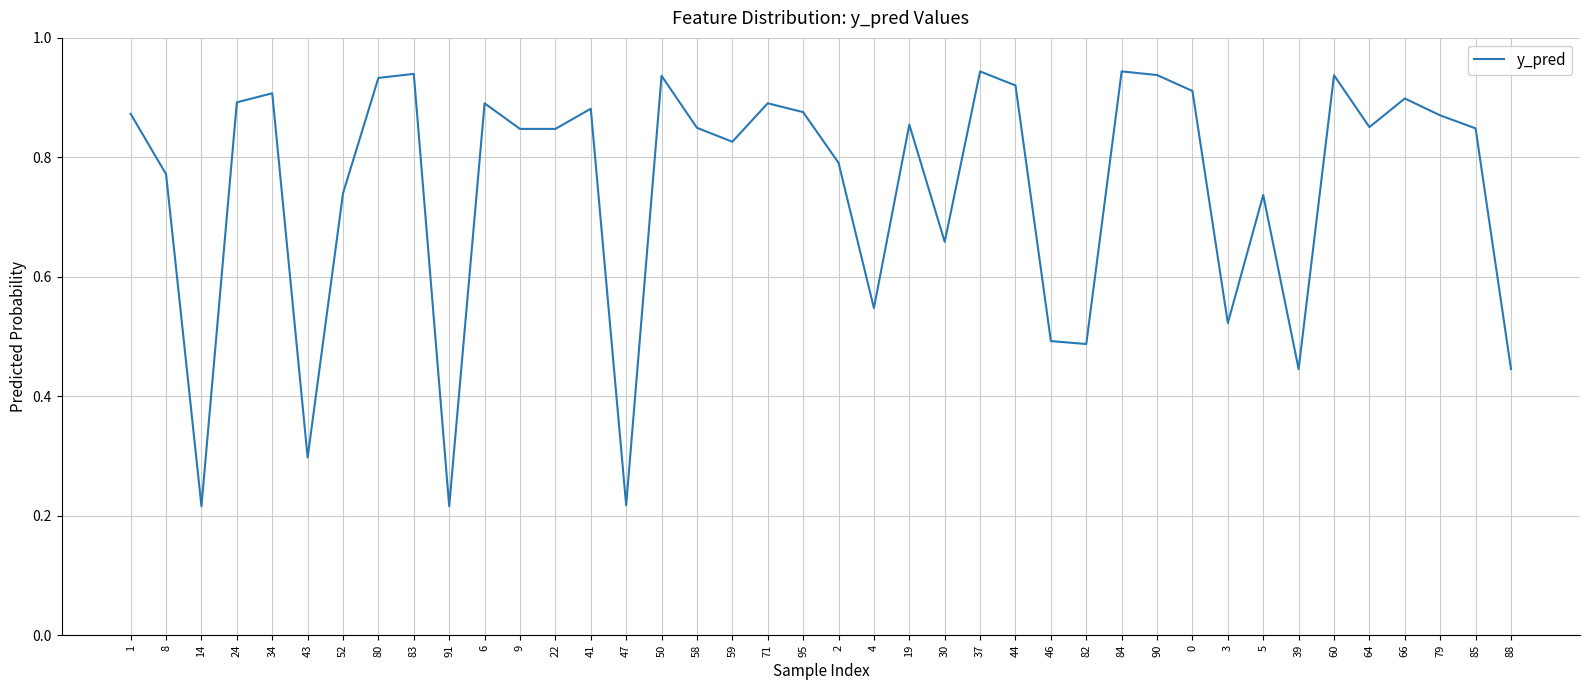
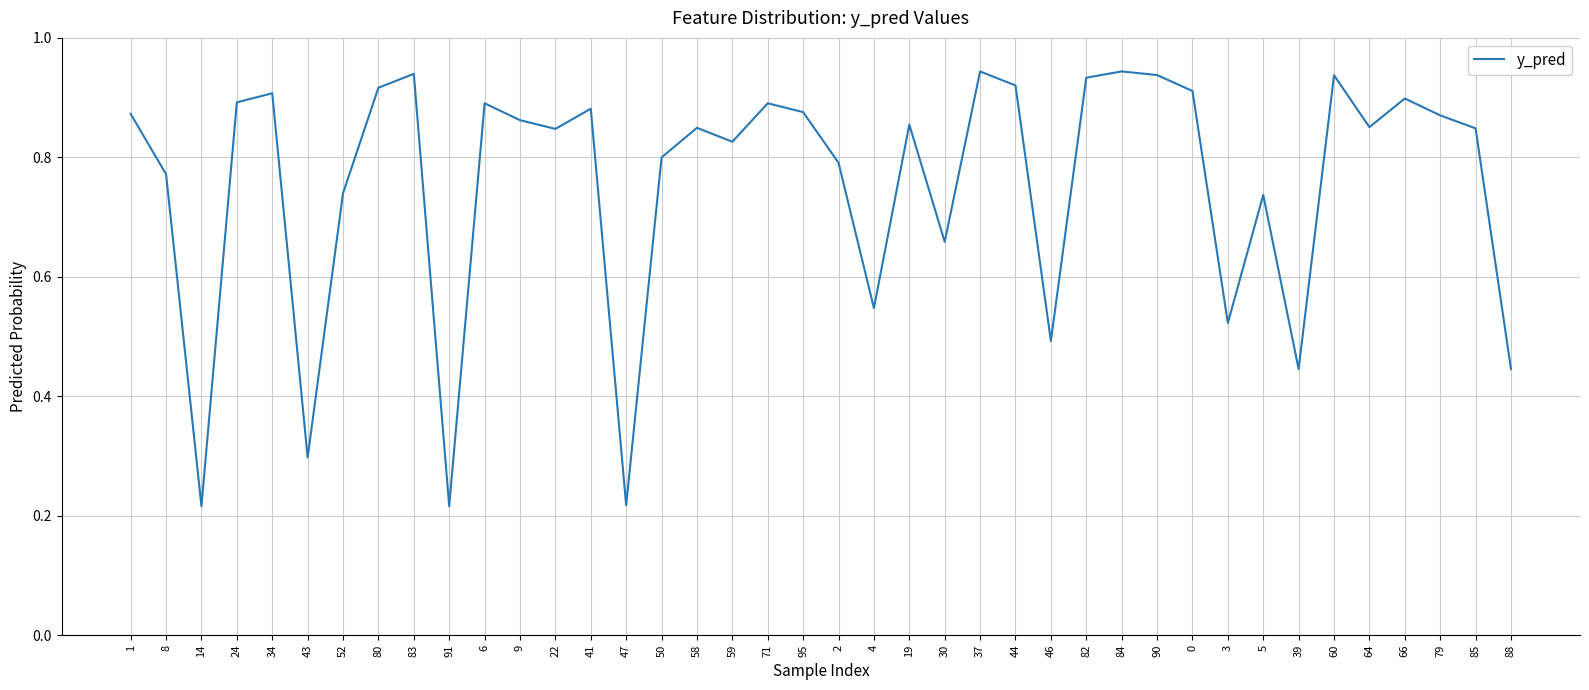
  {
    "1": 0.87,
    "8": 0.77,
    "14": 0.22,
    "24": 0.89,
    "34": 0.91,
    "43": 0.30,
    "52": 0.74,
-   "80": 0.93,
+   "80": 0.92,
    "83": 0.94,
    "91": 0.22,
    "6": 0.89,
-   "9": 0.85,
+   "9": 0.86,
    "22": 0.85,
    "41": 0.88,
    "47": 0.22,
-   "50": 0.94,
+   "50": 0.80,
    "58": 0.85,
    "59": 0.83,
    "71": 0.89,
    "95": 0.88,
    "2": 0.79,
    "4": 0.55,
    "19": 0.85,
    "30": 0.66,
    "37": 0.94,
    "44": 0.92,
    "46": 0.49,
-   "82": 0.49,
+   "82": 0.93,
    "84": 0.94,
    "90": 0.94,
    "0": 0.91,
    "3": 0.52,
    "5": 0.74,
    "39": 0.45,
    "60": 0.94,
    "64": 0.85,
    "66": 0.90,
    "79": 0.87,
    "85": 0.85,
    "88": 0.45
  }
